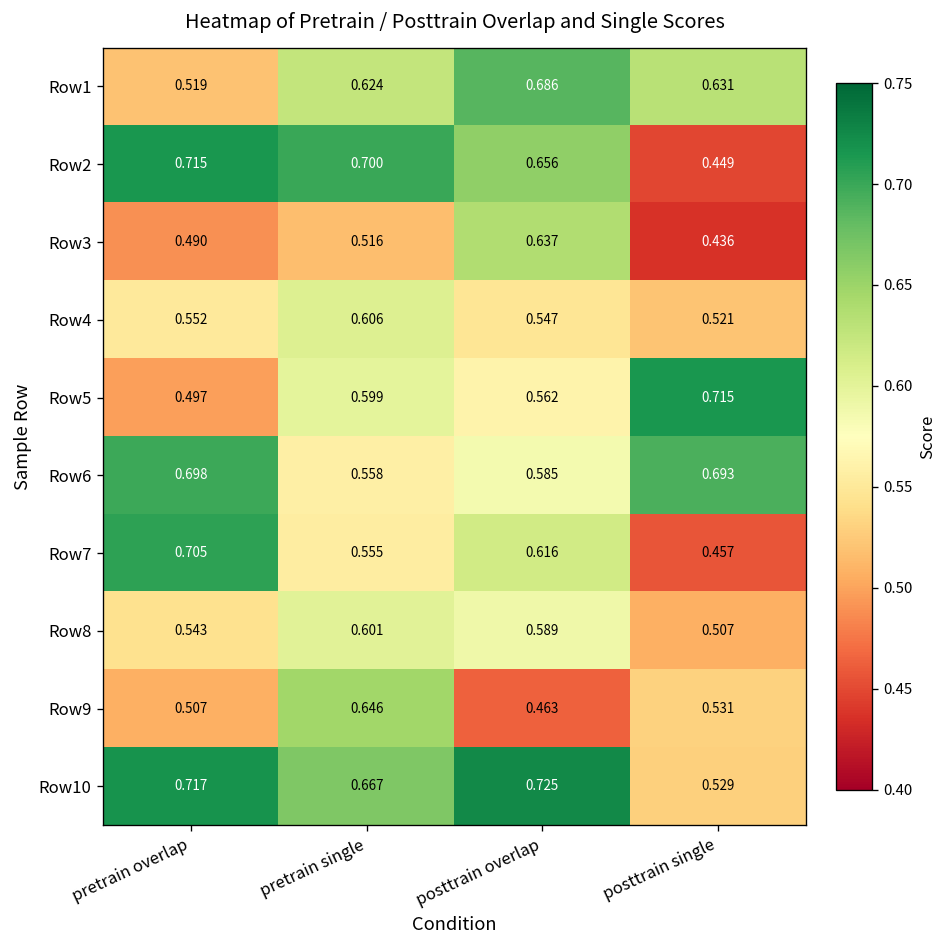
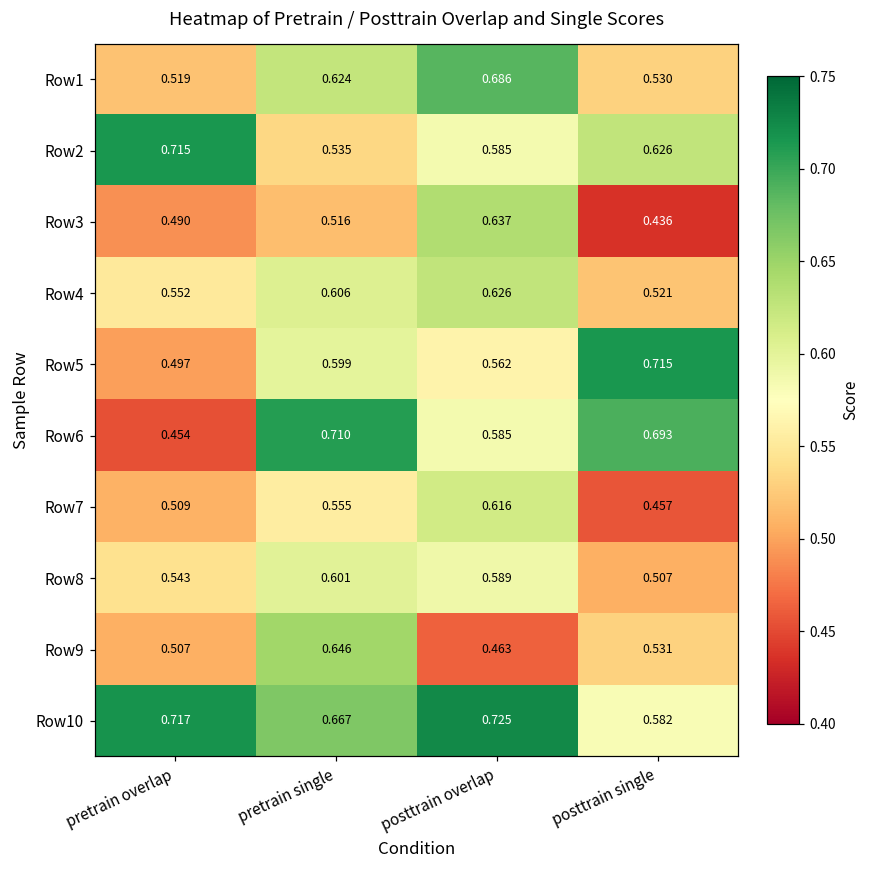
  {
    "Row1": {
      "pretrain overlap": 0.519,
      "pretrain single": 0.624,
      "posttrain overlap": 0.686,
-     "posttrain single": 0.631
+     "posttrain single": 0.530
    },
    "Row2": {
      "pretrain overlap": 0.715,
-     "pretrain single": 0.700,
-     "posttrain overlap": 0.656,
-     "posttrain single": 0.449
+     "pretrain single": 0.535,
+     "posttrain overlap": 0.585,
+     "posttrain single": 0.626
    },
    "Row3": {
      "pretrain overlap": 0.490,
      "pretrain single": 0.516,
      "posttrain overlap": 0.637,
      "posttrain single": 0.436
    },
    "Row4": {
      "pretrain overlap": 0.552,
      "pretrain single": 0.606,
-     "posttrain overlap": 0.547,
+     "posttrain overlap": 0.626,
      "posttrain single": 0.521
    },
    "Row5": {
      "pretrain overlap": 0.497,
      "pretrain single": 0.599,
      "posttrain overlap": 0.562,
      "posttrain single": 0.715
    },
    "Row6": {
-     "pretrain overlap": 0.698,
-     "pretrain single": 0.558,
+     "pretrain overlap": 0.454,
+     "pretrain single": 0.710,
      "posttrain overlap": 0.585,
      "posttrain single": 0.693
    },
    "Row7": {
-     "pretrain overlap": 0.705,
+     "pretrain overlap": 0.509,
      "pretrain single": 0.555,
      "posttrain overlap": 0.616,
      "posttrain single": 0.457
    },
    "Row8": {
      "pretrain overlap": 0.543,
      "pretrain single": 0.601,
      "posttrain overlap": 0.589,
      "posttrain single": 0.507
    },
    "Row9": {
      "pretrain overlap": 0.507,
      "pretrain single": 0.646,
      "posttrain overlap": 0.463,
      "posttrain single": 0.531
    },
    "Row10": {
      "pretrain overlap": 0.717,
      "pretrain single": 0.667,
      "posttrain overlap": 0.725,
-     "posttrain single": 0.529
+     "posttrain single": 0.582
    }
  }
